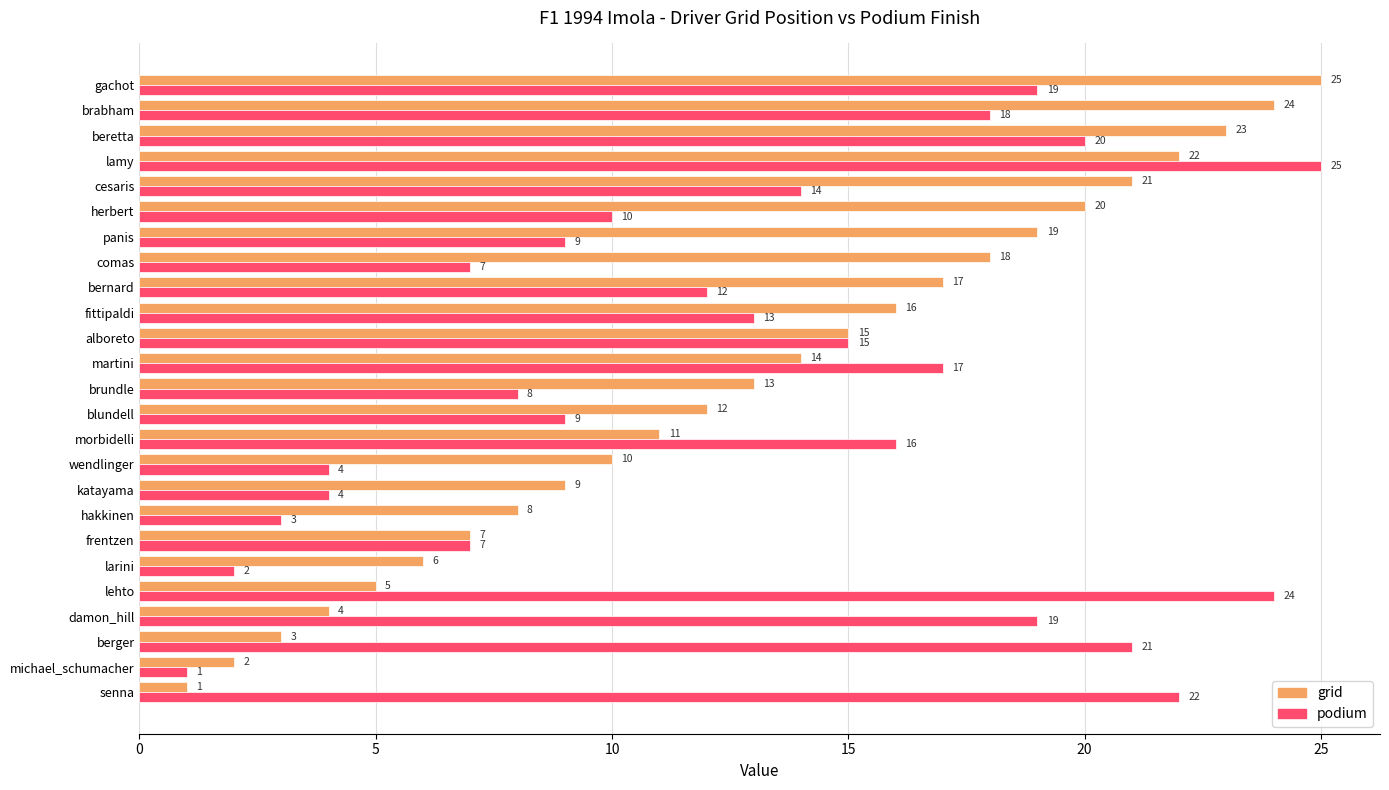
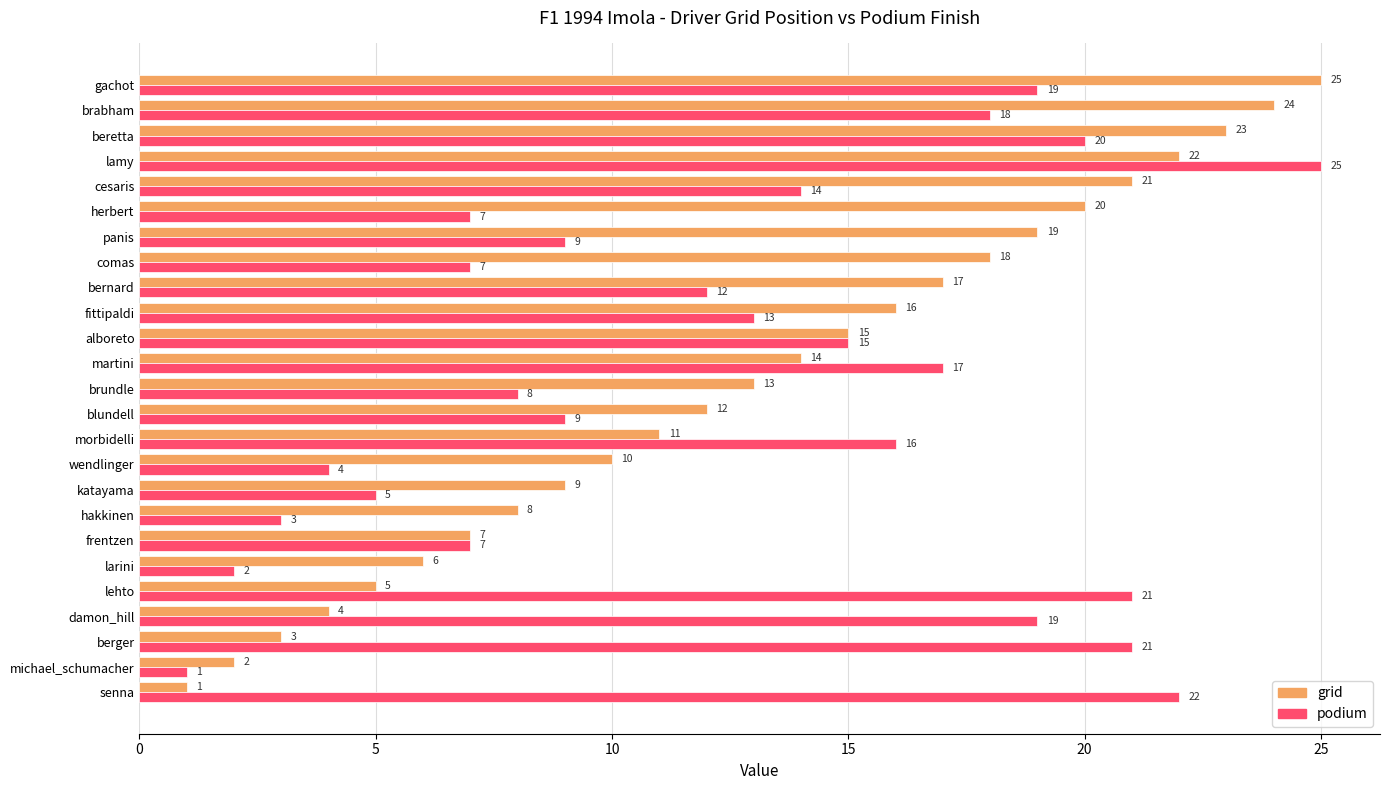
  {
    "grid": {
      "gachot": 25,
      "brabham": 24,
      "beretta": 23,
      "lamy": 22,
      "cesaris": 21,
      "herbert": 20,
      "panis": 19,
      "comas": 18,
      "bernard": 17,
      "fittipaldi": 16,
      "alboreto": 15,
      "martini": 14,
      "brundle": 13,
      "blundell": 12,
      "morbidelli": 11,
      "wendlinger": 10,
      "katayama": 9,
      "hakkinen": 8,
      "frentzen": 7,
      "larini": 6,
      "lehto": 5,
      "damon_hill": 4,
      "berger": 3,
      "michael_schumacher": 2,
      "senna": 1
    },
    "podium": {
      "gachot": 19,
      "brabham": 18,
      "beretta": 20,
      "lamy": 25,
      "cesaris": 14,
-     "herbert": 10,
+     "herbert": 7,
      "panis": 9,
      "comas": 7,
      "bernard": 12,
      "fittipaldi": 13,
      "alboreto": 15,
      "martini": 17,
      "brundle": 8,
      "blundell": 9,
      "morbidelli": 16,
      "wendlinger": 4,
-     "katayama": 4,
+     "katayama": 5,
      "hakkinen": 3,
      "frentzen": 7,
      "larini": 2,
-     "lehto": 24,
+     "lehto": 21,
      "damon_hill": 19,
      "berger": 21,
      "michael_schumacher": 1,
      "senna": 22
    }
  }
